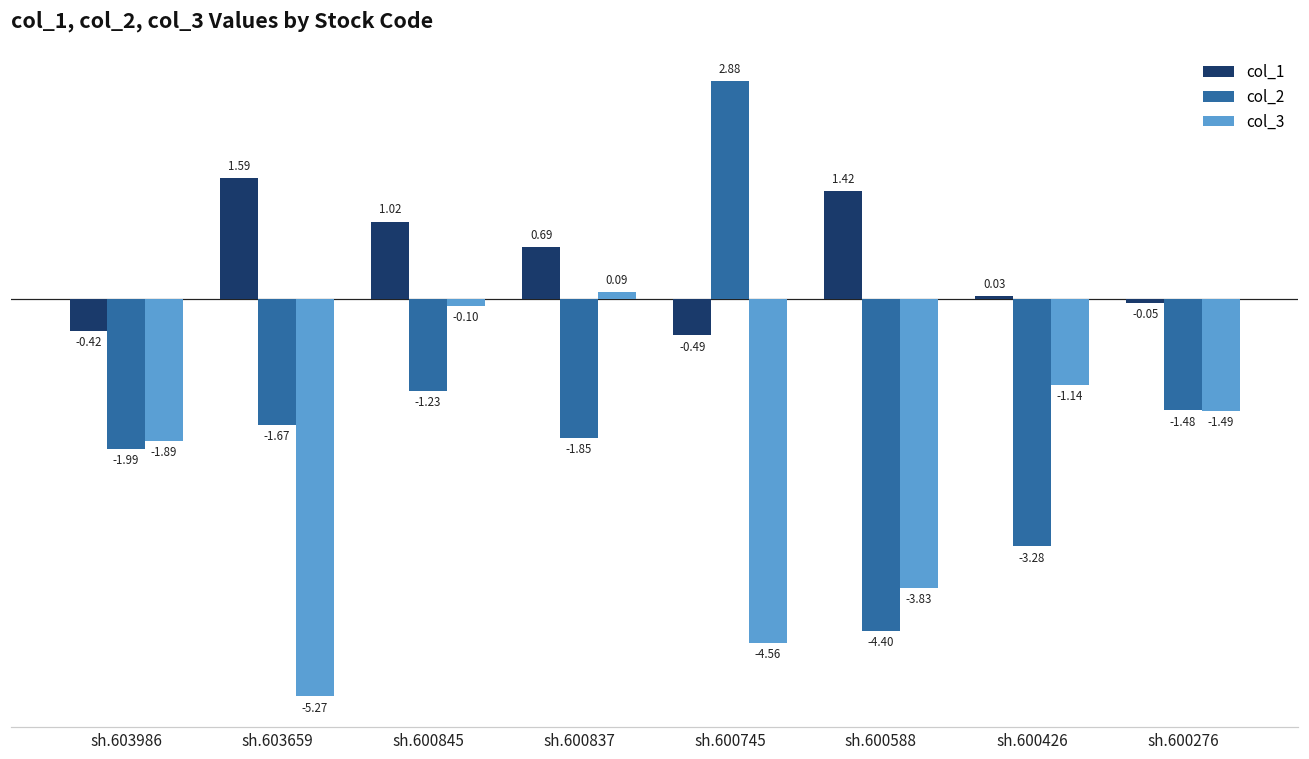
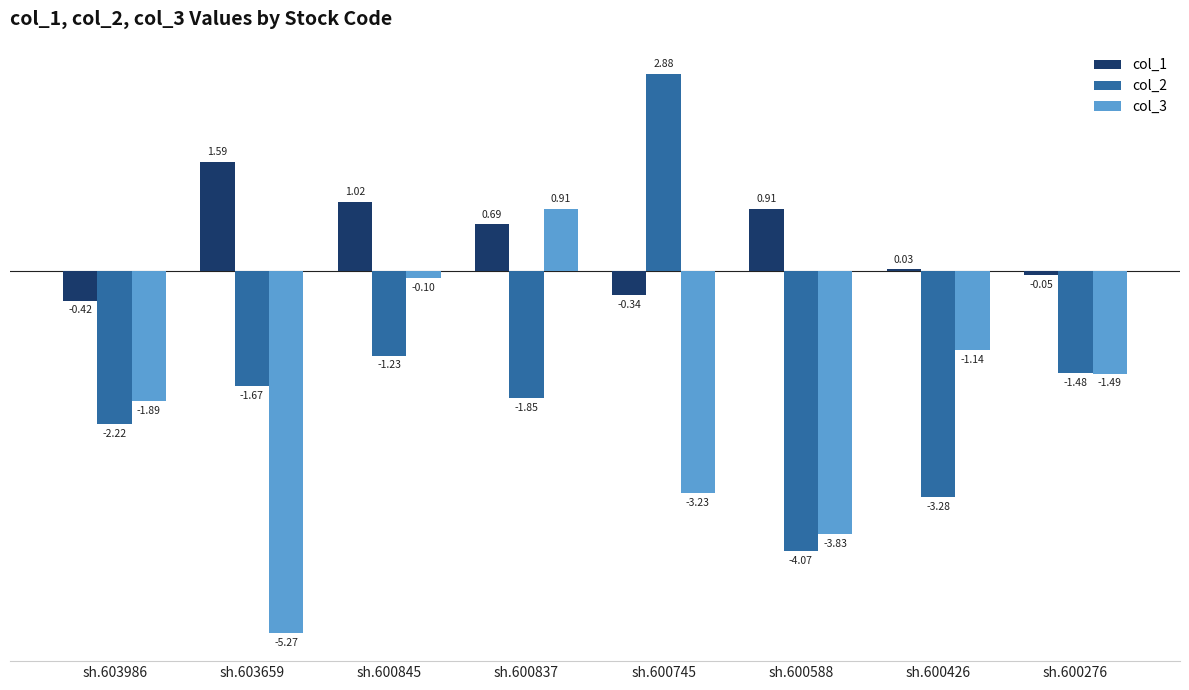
  {
    "col_1": {
      "sh.603986": -0.42,
      "sh.603659": 1.59,
      "sh.600845": 1.02,
      "sh.600837": 0.69,
-     "sh.600745": -0.49,
-     "sh.600588": 1.42,
+     "sh.600745": -0.34,
+     "sh.600588": 0.91,
      "sh.600426": 0.03,
      "sh.600276": -0.05
    },
    "col_2": {
-     "sh.603986": -1.99,
+     "sh.603986": -2.22,
      "sh.603659": -1.67,
      "sh.600845": -1.23,
      "sh.600837": -1.85,
      "sh.600745": 2.88,
-     "sh.600588": -4.40,
+     "sh.600588": -4.07,
      "sh.600426": -3.28,
      "sh.600276": -1.48
    },
    "col_3": {
      "sh.603986": -1.89,
      "sh.603659": -5.27,
      "sh.600845": -0.10,
-     "sh.600837": 0.09,
-     "sh.600745": -4.56,
+     "sh.600837": 0.91,
+     "sh.600745": -3.23,
      "sh.600588": -3.83,
      "sh.600426": -1.14,
      "sh.600276": -1.49
    }
  }
